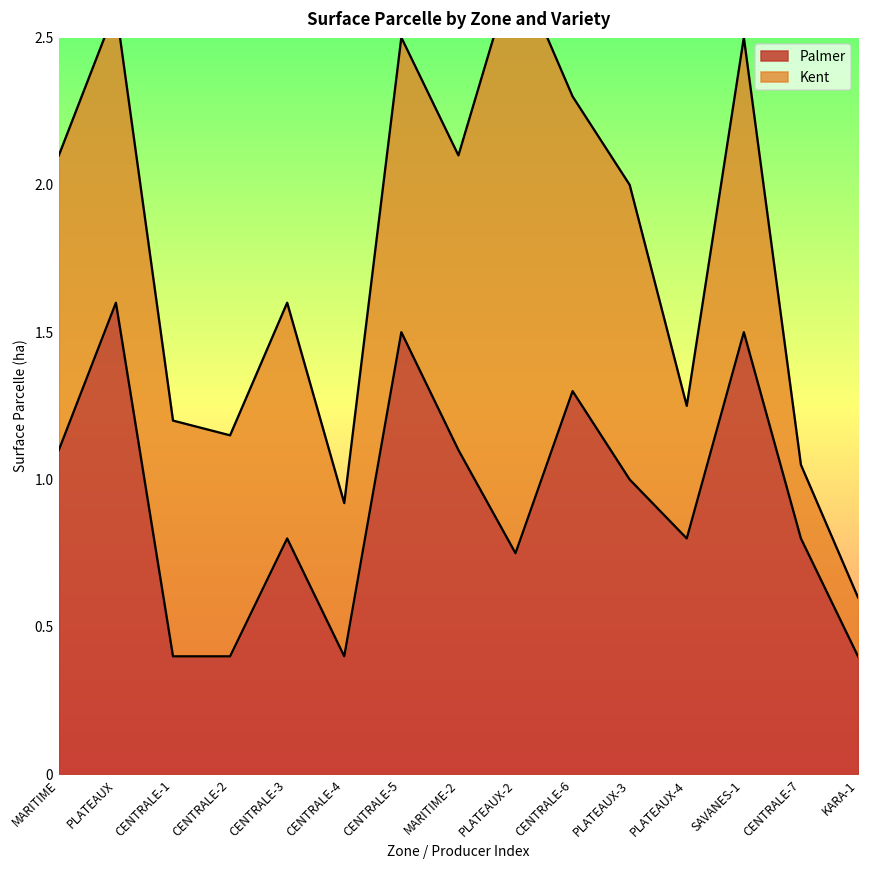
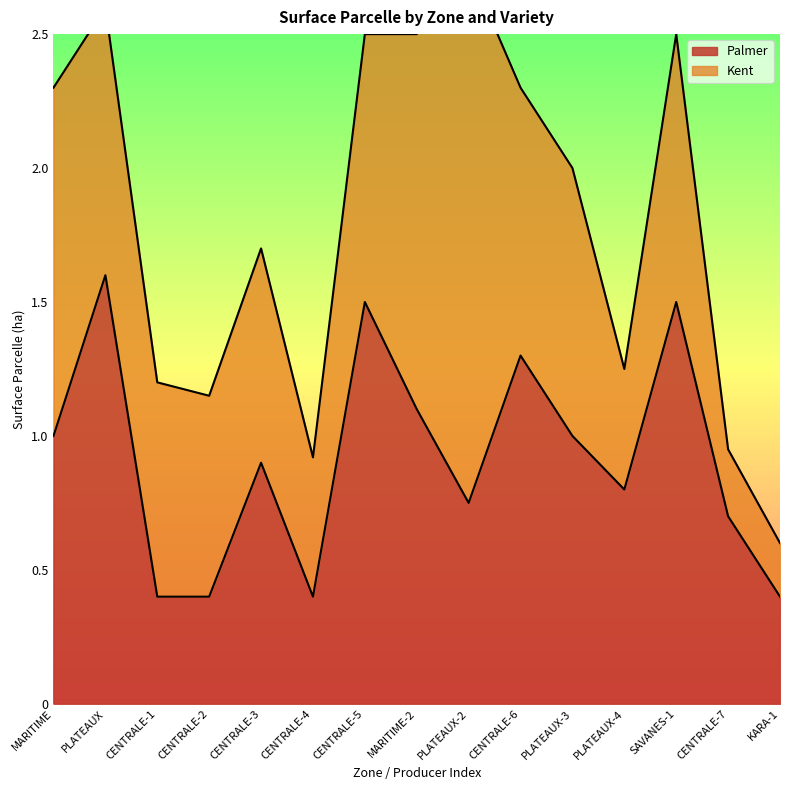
  {
    "Palmer": {
-     "MARITIME": 1.1,
+     "MARITIME": 1.0,
      "PLATEAUX": 1.6,
      "CENTRALE-1": 0.4,
      "CENTRALE-2": 0.4,
-     "CENTRALE-3": 0.8,
+     "CENTRALE-3": 0.9,
      "CENTRALE-4": 0.4,
      "CENTRALE-5": 1.5,
      "MARITIME-2": 1.1,
      "PLATEAUX-2": 0.75,
      "CENTRALE-6": 1.3,
      "PLATEAUX-3": 1.0,
      "PLATEAUX-4": 0.8,
      "SAVANES-1": 1.5,
-     "CENTRALE-7": 0.8,
+     "CENTRALE-7": 0.7,
      "KARA-1": 0.4
    },
    "Kent": {
-     "MARITIME": 1.0,
+     "MARITIME": 1.3,
      "CENTRALE-1": 0.8,
      "CENTRALE-2": 0.75,
      "CENTRALE-3": 0.8,
      "CENTRALE-4": 0.52,
      "CENTRALE-5": 1.0,
-     "MARITIME-2": 1.0,
+     "MARITIME-2": 1.4,
      "CENTRALE-6": 1.0,
      "PLATEAUX-3": 1.0,
      "PLATEAUX-4": 0.45,
      "SAVANES-1": 1.0,
      "CENTRALE-7": 0.25,
      "KARA-1": 0.2
    }
  }
